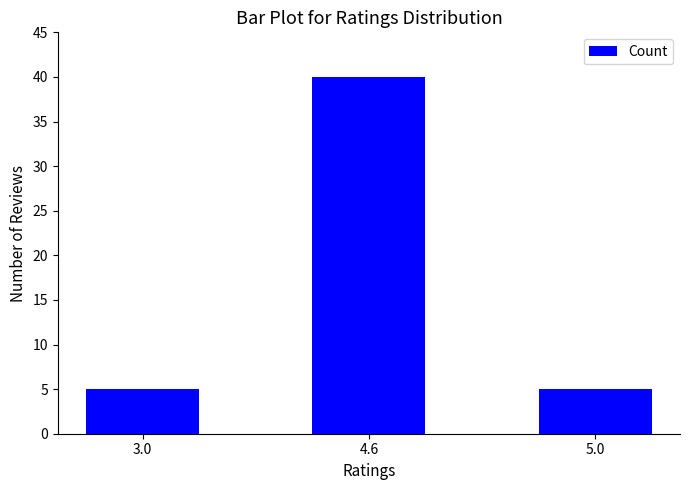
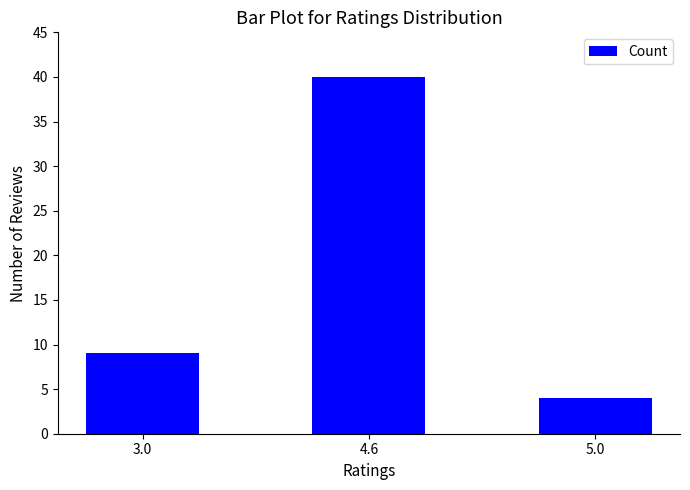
  {
-   "3.0": 5,
+   "3.0": 9,
    "4.6": 40,
-   "5.0": 5
+   "5.0": 4
  }
